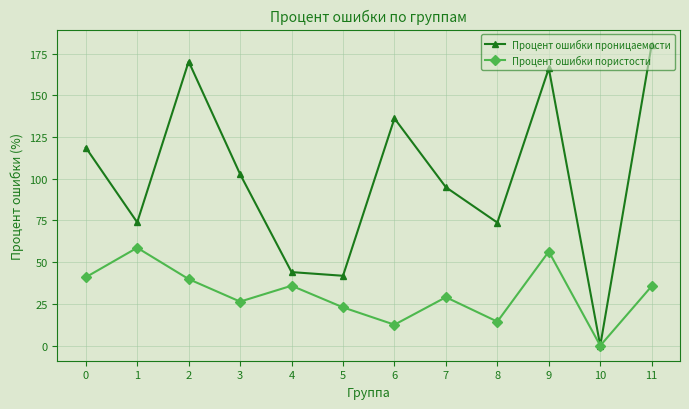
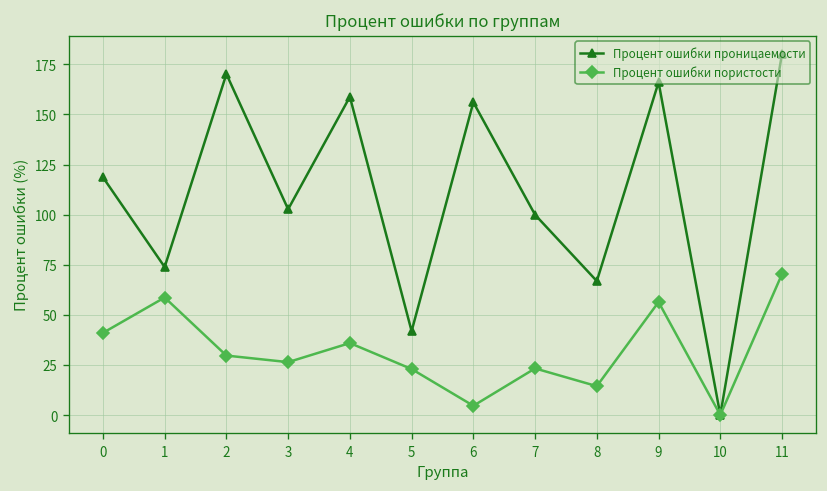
  {
    "Процент ошибки проницаемости": {
      "0": 119,
      "1": 74,
      "2": 170,
      "3": 103,
-     "4": 44,
+     "4": 159,
      "5": 42,
-     "6": 136,
-     "7": 95,
-     "8": 74
+     "6": 156,
+     "7": 100,
+     "8": 67
    },
    "Процент ошибки пористости": {
      "0": 41,
      "1": 59,
-     "2": 40,
+     "2": 30,
      "3": 26,
      "4": 36,
      "5": 23,
-     "6": 13,
-     "7": 29,
+     "6": 5,
+     "7": 23,
      "8": 14,
      "9": 56,
-     "11": 36
+     "11": 70
    }
  }
